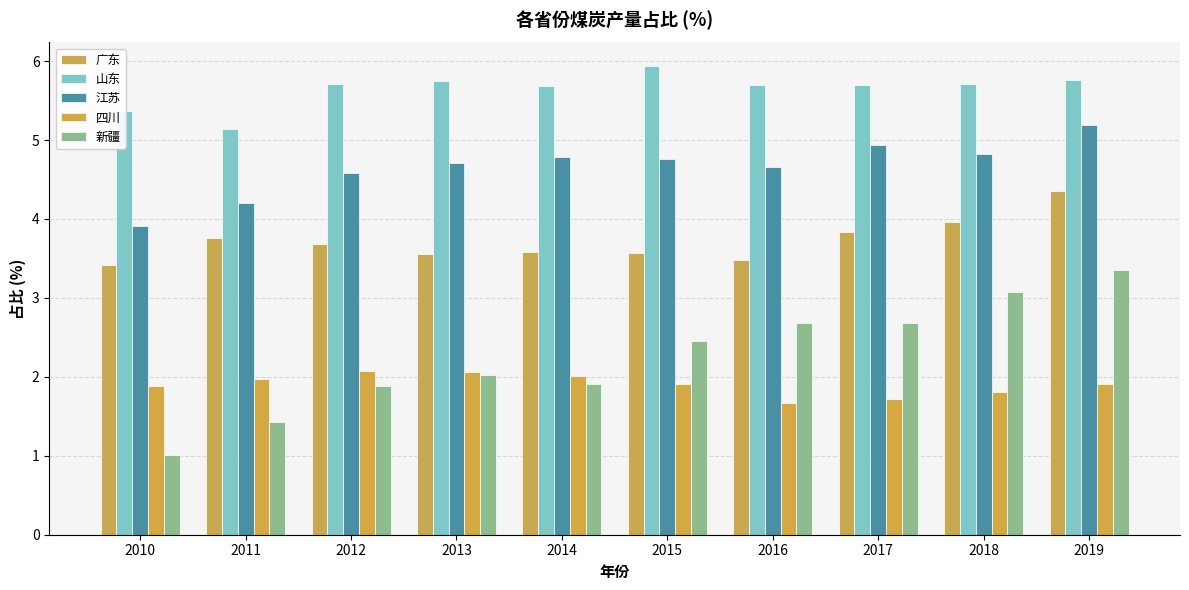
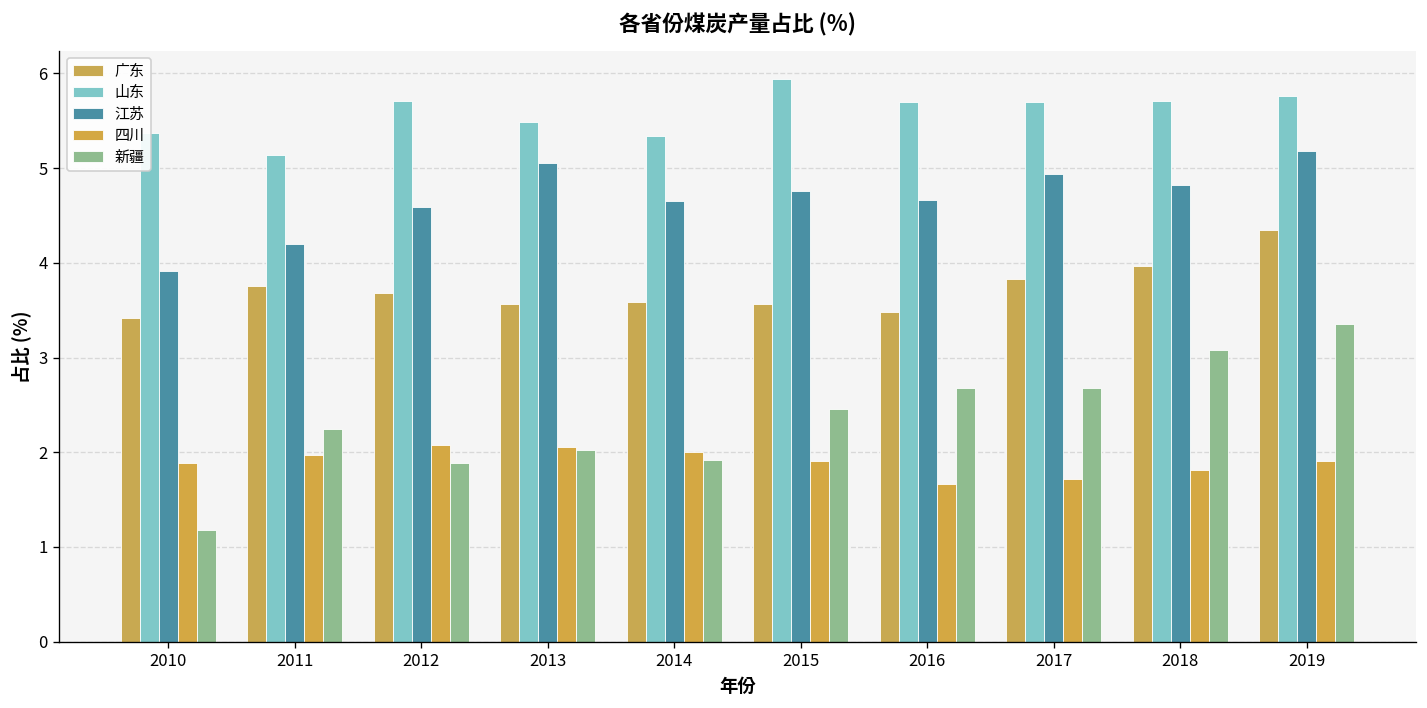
  {
    "山东": {
      "2011": 5.1,
      "2012": 5.7,
-     "2013": 5.7,
-     "2014": 5.7,
+     "2013": 5.5,
+     "2014": 5.3,
      "2015": 5.9,
      "2016": 5.7,
      "2017": 5.7,
      "2018": 5.7,
      "2019": 5.8
    },
    "江苏": {
      "2010": 3.9,
      "2011": 4.2,
      "2012": 4.6,
-     "2013": 4.7,
-     "2014": 4.8,
+     "2013": 5.0,
+     "2014": 4.6,
      "2015": 4.8,
      "2016": 4.7,
      "2017": 4.9,
      "2018": 4.8,
      "2019": 5.2
    },
    "新疆": {
-     "2010": 1.0,
-     "2011": 1.4,
+     "2010": 1.2,
+     "2011": 2.2,
      "2012": 1.9,
      "2013": 2.0,
      "2014": 1.9,
      "2015": 2.5,
      "2016": 2.7,
      "2017": 2.7,
      "2018": 3.1,
      "2019": 3.4
    }
  }
